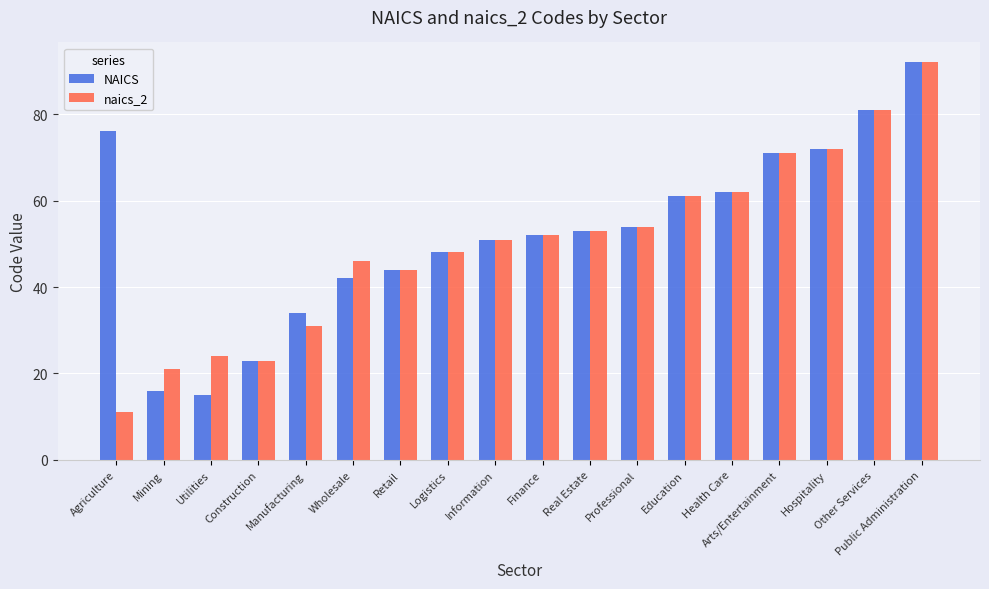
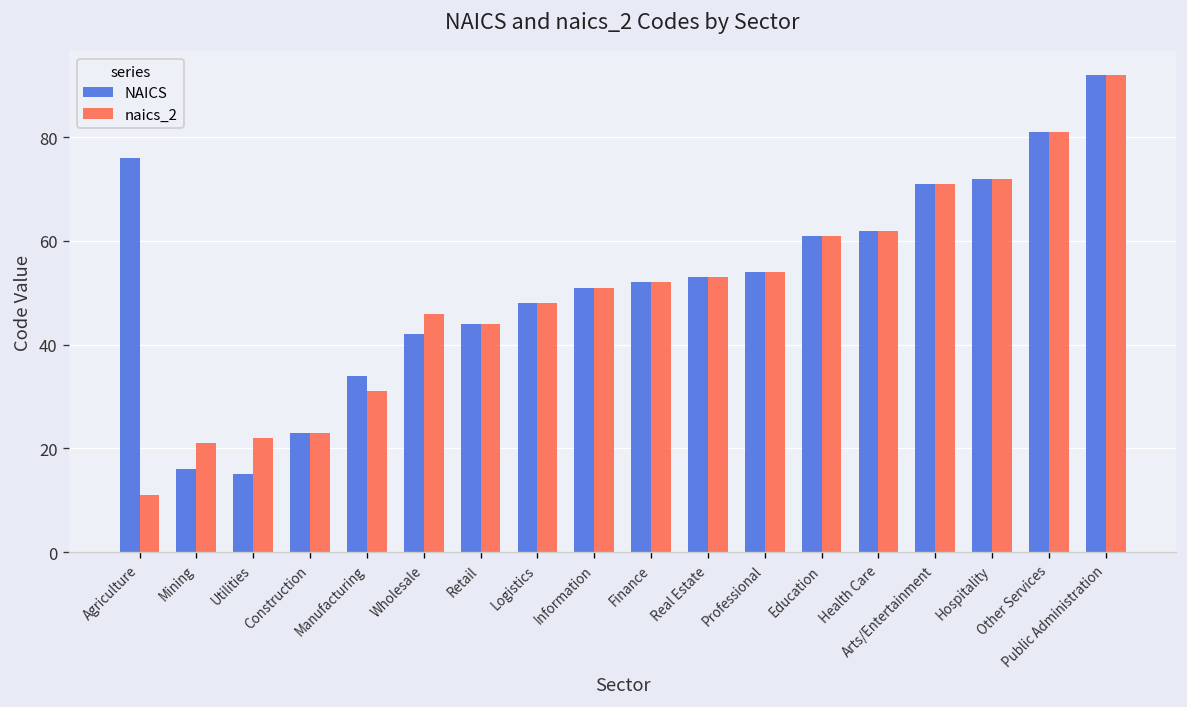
  {
    "NAICS": {
      "Agriculture": 76,
      "Mining": 16,
      "Utilities": 15,
      "Construction": 23,
      "Manufacturing": 34,
      "Wholesale": 42,
      "Retail": 44,
      "Logistics": 48,
      "Information": 51,
      "Finance": 52,
      "Real Estate": 53,
      "Professional": 54,
      "Education": 61,
      "Health Care": 62,
      "Arts/Entertainment": 71,
      "Hospitality": 72,
      "Other Services": 81,
      "Public Administration": 92
    },
    "naics_2": {
      "Agriculture": 11,
      "Mining": 21,
-     "Utilities": 24,
+     "Utilities": 22,
      "Construction": 23,
      "Manufacturing": 31,
      "Wholesale": 46,
      "Retail": 44,
      "Logistics": 48,
      "Information": 51,
      "Finance": 52,
      "Real Estate": 53,
      "Professional": 54,
      "Education": 61,
      "Health Care": 62,
      "Arts/Entertainment": 71,
      "Hospitality": 72,
      "Other Services": 81,
      "Public Administration": 92
    }
  }
